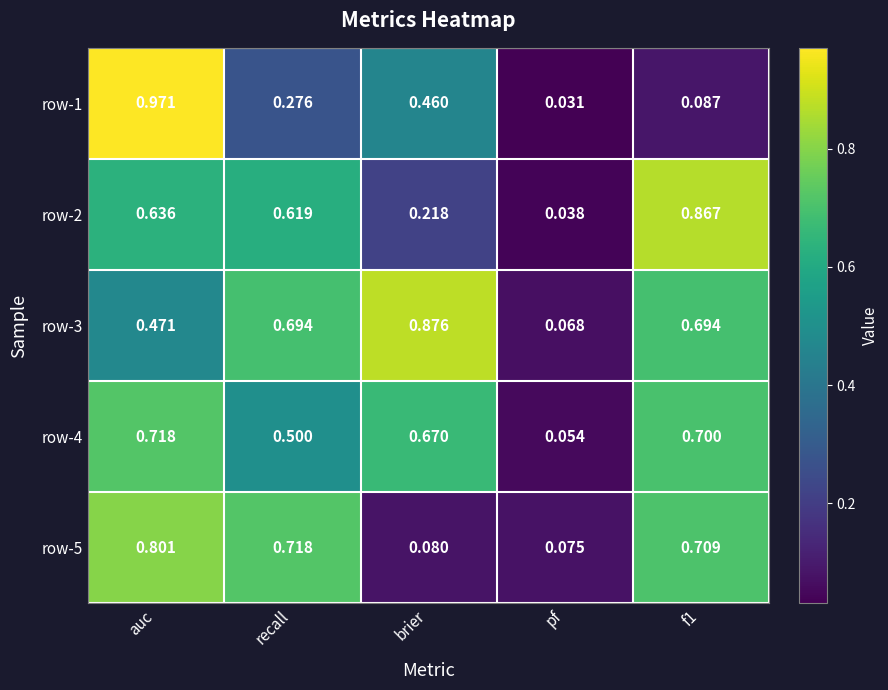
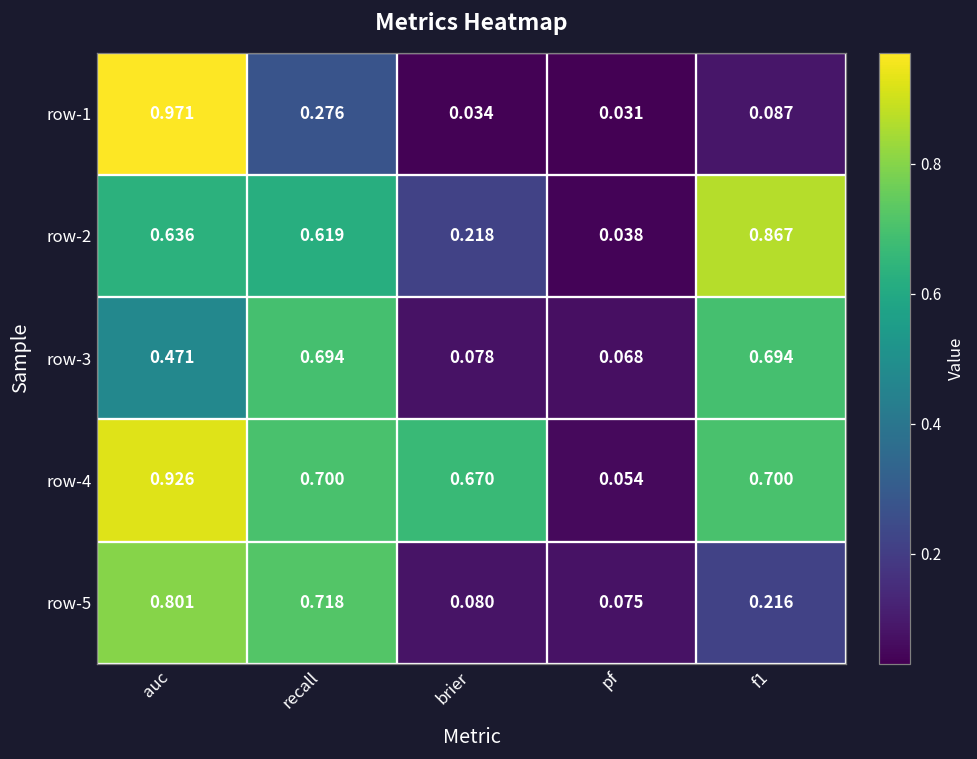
  {
    "row-1": {
      "auc": 0.971,
      "recall": 0.276,
-     "brier": 0.460,
+     "brier": 0.034,
      "pf": 0.031,
      "f1": 0.087
    },
    "row-2": {
      "auc": 0.636,
      "recall": 0.619,
      "brier": 0.218,
      "pf": 0.038,
      "f1": 0.867
    },
    "row-3": {
      "auc": 0.471,
      "recall": 0.694,
-     "brier": 0.876,
+     "brier": 0.078,
      "pf": 0.068,
      "f1": 0.694
    },
    "row-4": {
-     "auc": 0.718,
-     "recall": 0.500,
+     "auc": 0.926,
+     "recall": 0.700,
      "brier": 0.670,
      "pf": 0.054,
      "f1": 0.700
    },
    "row-5": {
      "auc": 0.801,
      "recall": 0.718,
      "brier": 0.080,
      "pf": 0.075,
-     "f1": 0.709
+     "f1": 0.216
    }
  }
